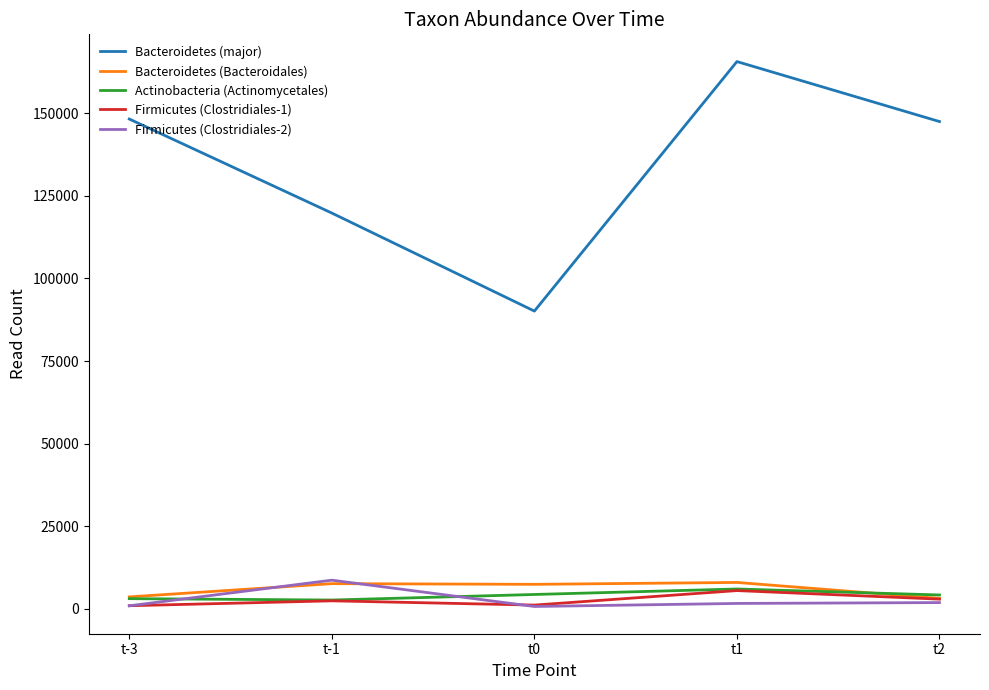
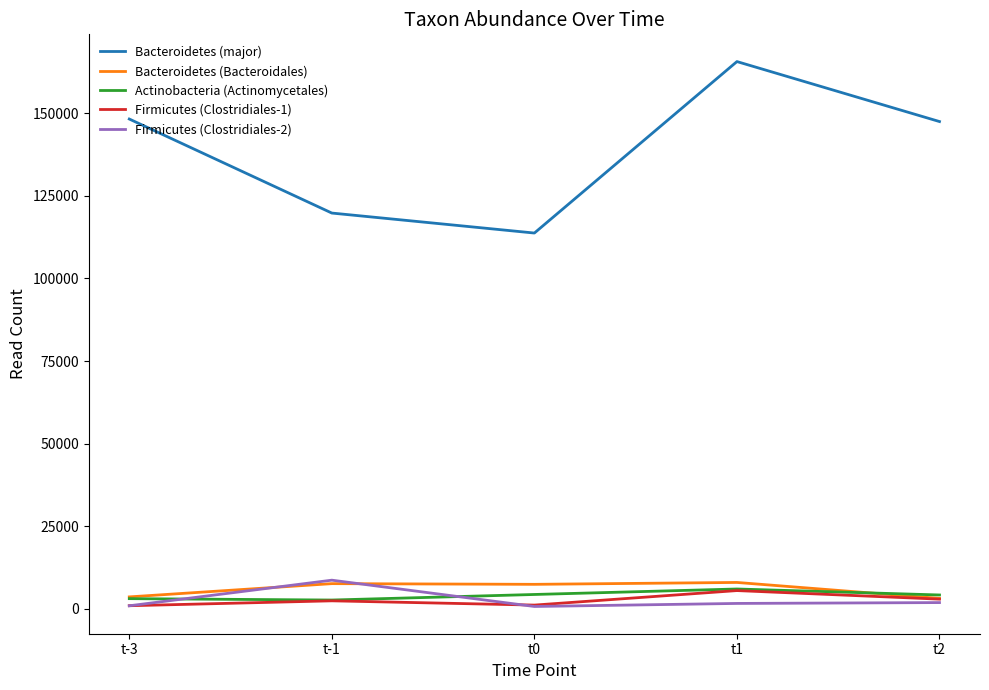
  {
    "Bacteroidetes (major)": {
      "t-3": 148000,
      "t-1": 120000,
-     "t0": 90000,
+     "t0": 114000,
      "t1": 166000,
      "t2": 147000
    },
    "Bacteroidetes (Bacteroidales)": {
      "t-1": 8000,
      "t0": 7000,
      "t1": 8000
    },
    "Actinobacteria (Actinomycetales)": {
      "t0": 4000,
      "t2": 4000
    },
    "Firmicutes (Clostridiales-2)": {
      "t-1": 9000,
      "t1": 2000,
      "t2": 2000
    }
  }
